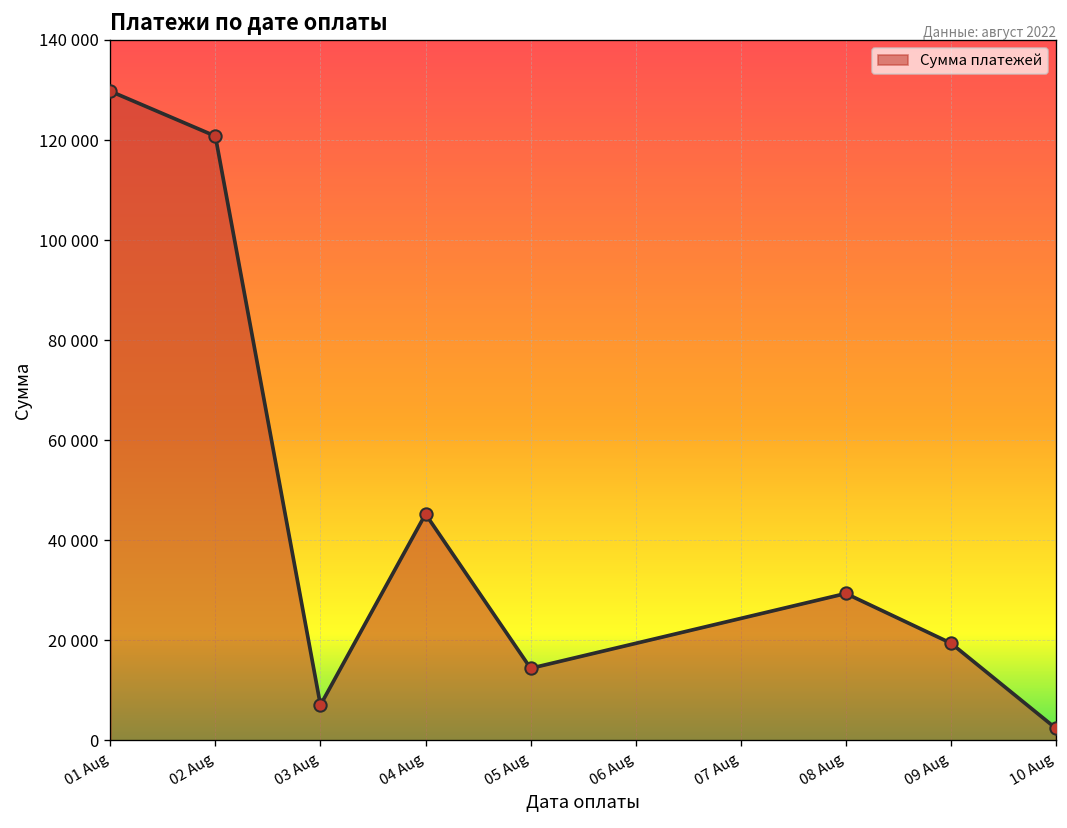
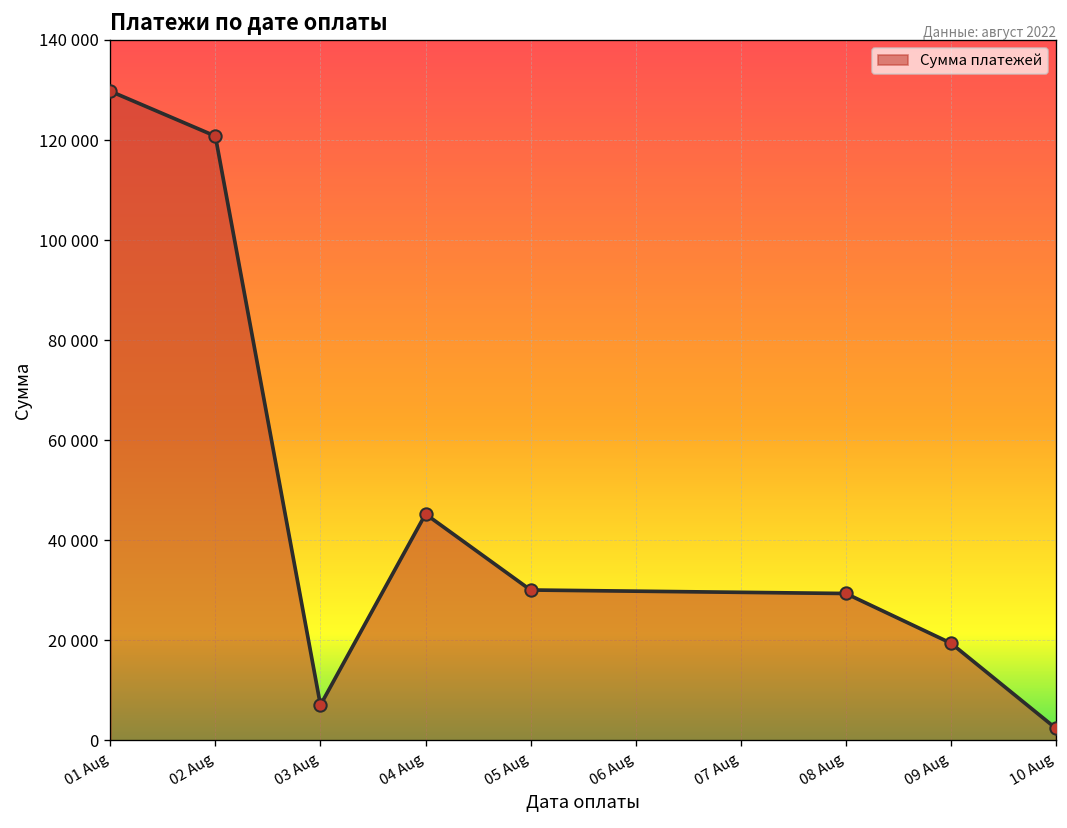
  {
    "01 Aug": 130000,
    "02 Aug": 121000,
    "03 Aug": 7000,
    "04 Aug": 45000,
-   "05 Aug": 14000,
+   "05 Aug": 30000,
    "08 Aug": 29000,
    "09 Aug": 19000,
    "10 Aug": 2000
  }
